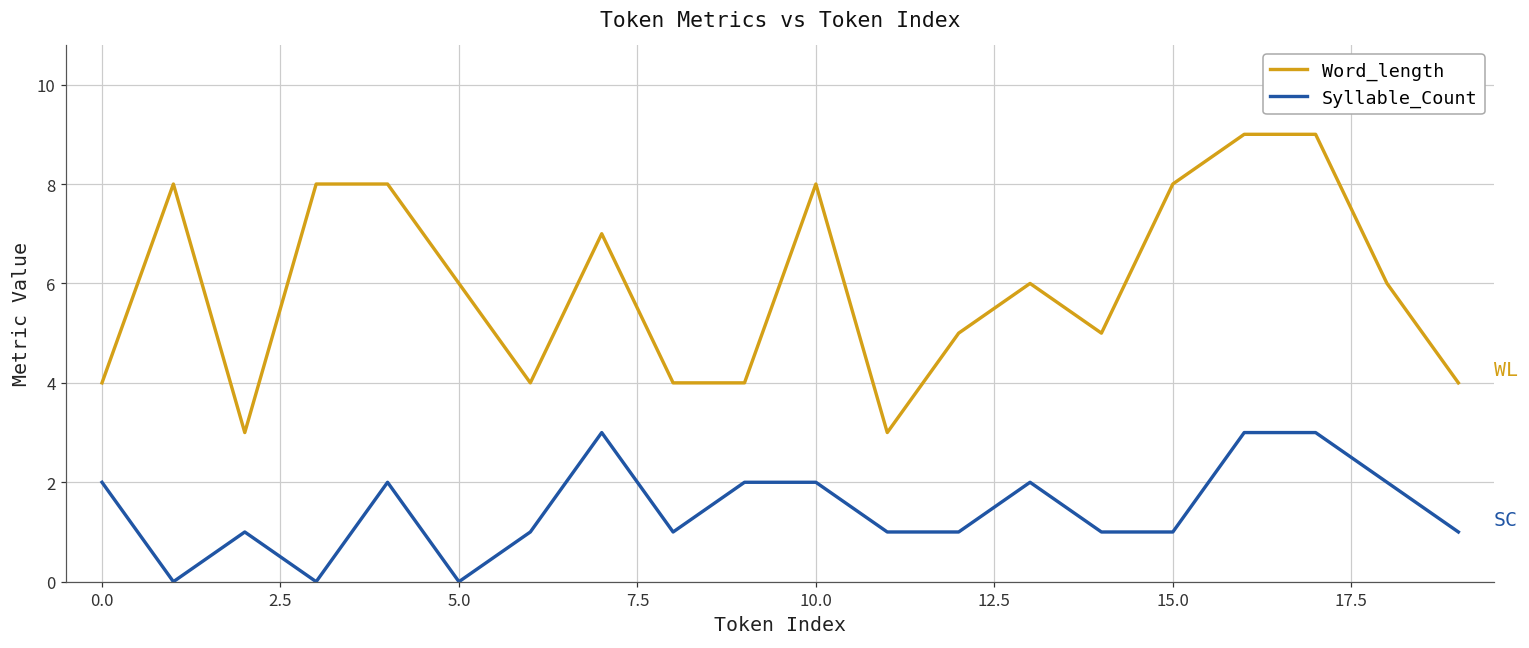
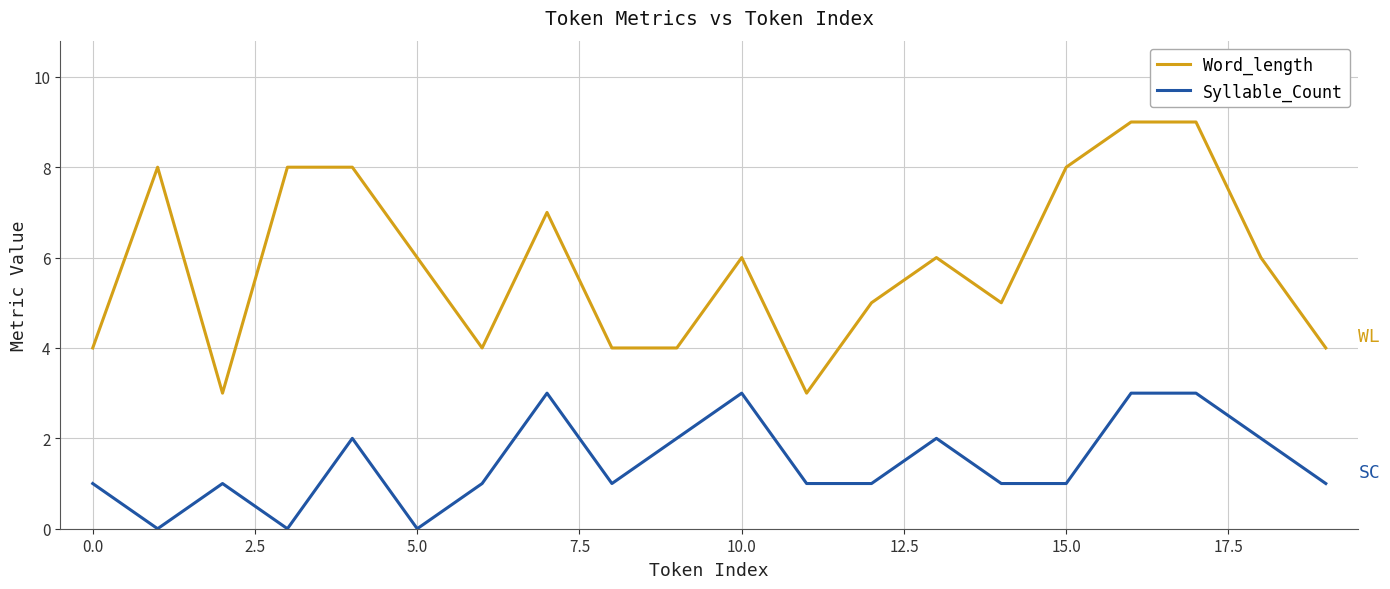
  {
    "Word_length": {
      "0.0": 4,
      "5.0": 6,
-     "10.0": 8,
+     "10.0": 6,
      "15.0": 8
    },
    "Syllable_Count": {
-     "0.0": 2,
+     "0.0": 1,
      "5.0": 0,
-     "10.0": 2,
+     "10.0": 3,
      "15.0": 1
    }
  }
